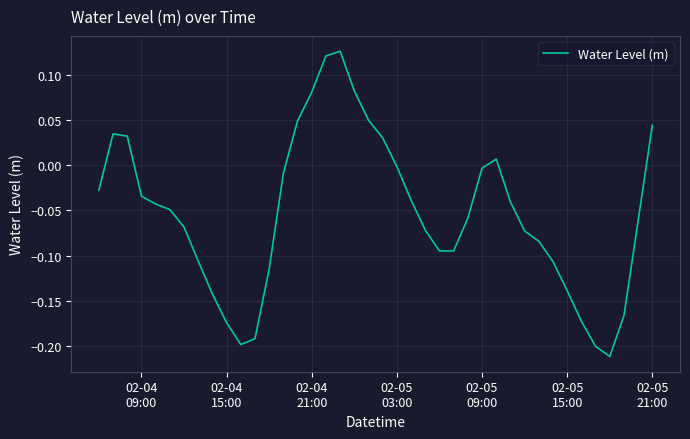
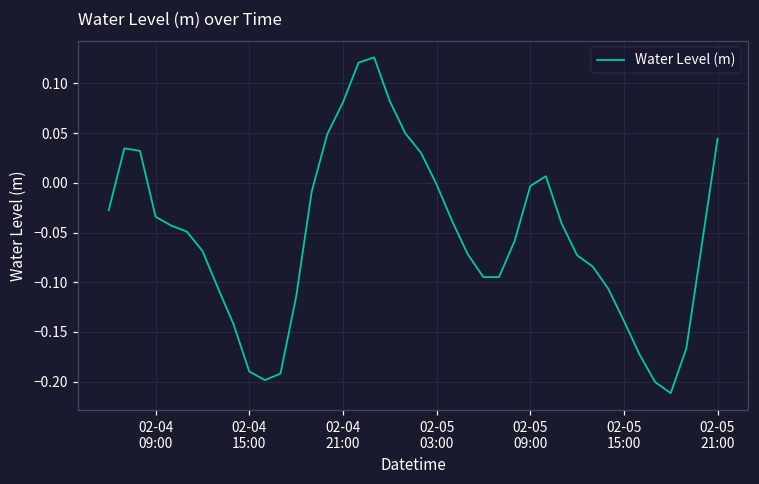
  {
    "02-04 09:00": -0.03,
-   "02-04 15:00": -0.17,
+   "02-04 15:00": -0.19,
    "02-04 21:00": 0.08,
    "02-05 03:00": 0.00,
    "02-05 09:00": 0.00,
    "02-05 15:00": -0.14,
    "02-05 21:00": 0.04
  }
